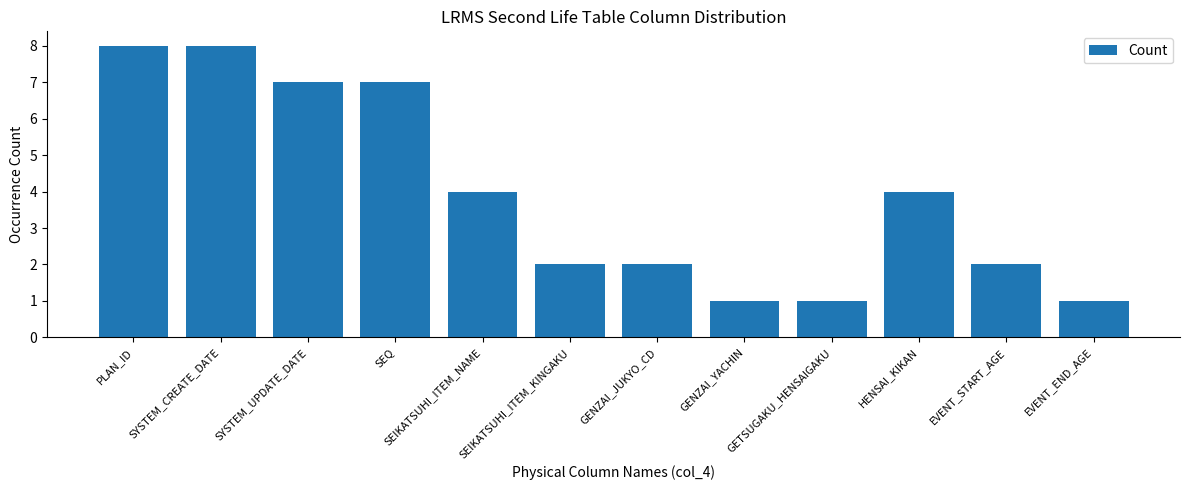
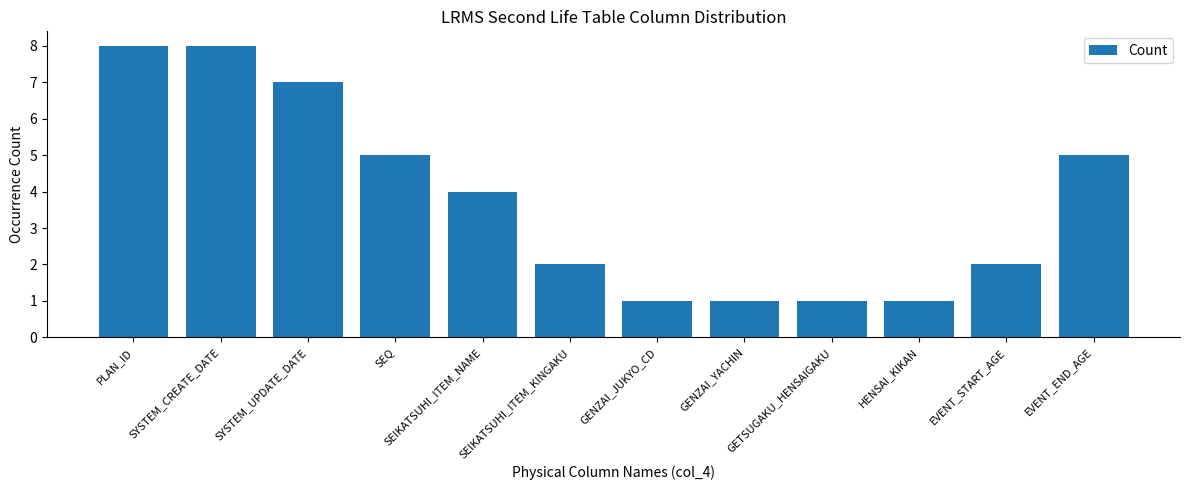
  {
    "PLAN_ID": 8,
    "SYSTEM_CREATE_DATE": 8,
    "SYSTEM_UPDATE_DATE": 7,
-   "SEQ": 7,
+   "SEQ": 5,
    "SEIKATSUHI_ITEM_NAME": 4,
    "SEIKATSUHI_ITEM_KINGAKU": 2,
-   "GENZAI_JUKYO_CD": 2,
+   "GENZAI_JUKYO_CD": 1,
    "GENZAI_YACHIN": 1,
    "GETSUGAKU_HENSAIGAKU": 1,
-   "HENSAI_KIKAN": 4,
+   "HENSAI_KIKAN": 1,
    "EVENT_START_AGE": 2,
-   "EVENT_END_AGE": 1
+   "EVENT_END_AGE": 5
  }
